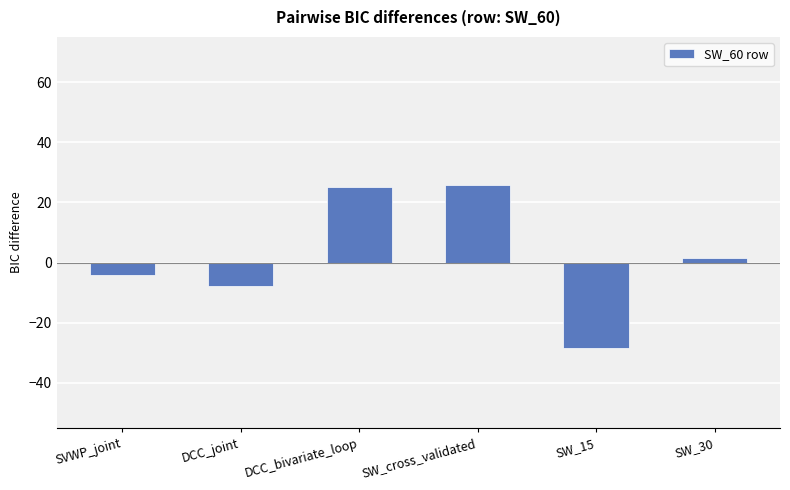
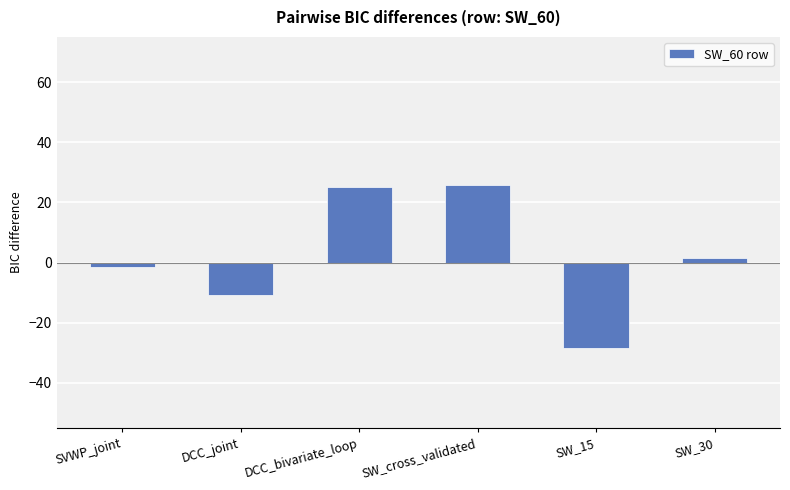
  {
-   "SVWP_joint": -4,
-   "DCC_joint": -8,
+   "SVWP_joint": -1,
+   "DCC_joint": -11,
    "DCC_bivariate_loop": 25,
    "SW_cross_validated": 26,
    "SW_15": -28,
    "SW_30": 1
  }
